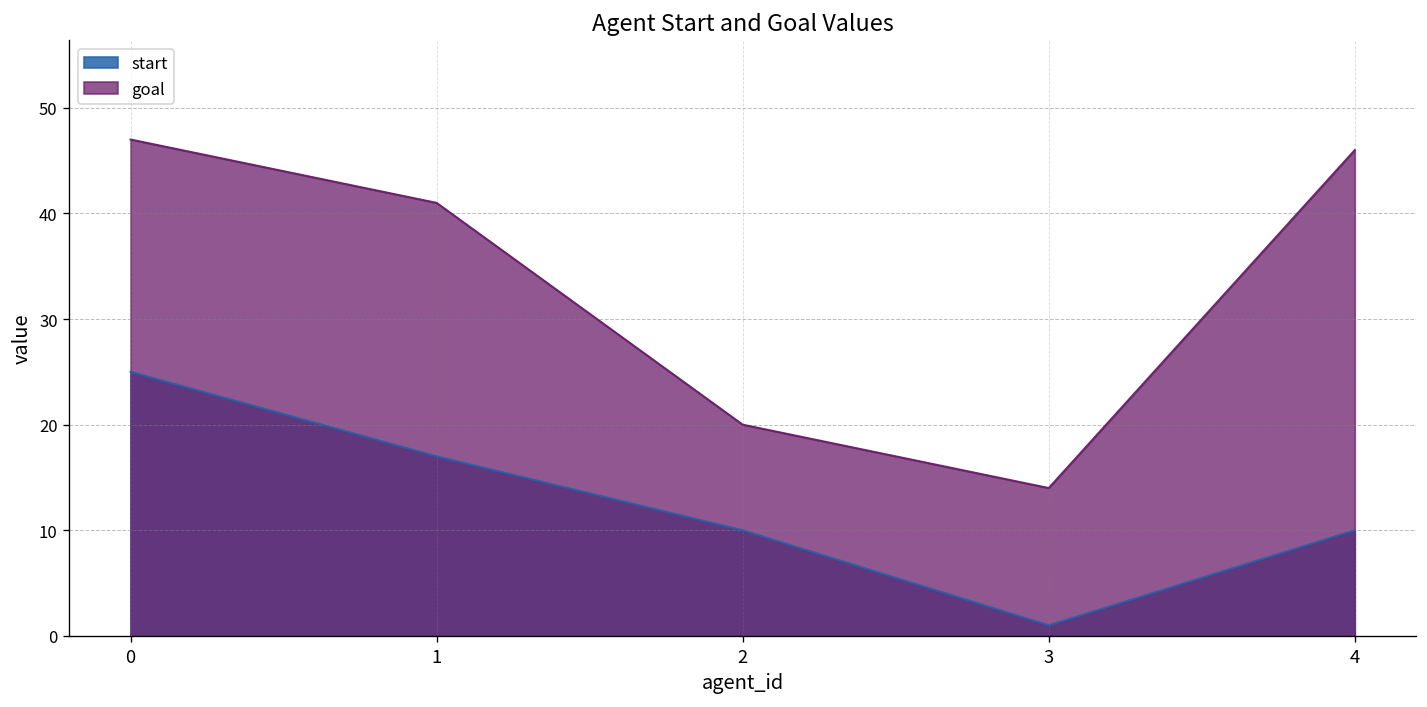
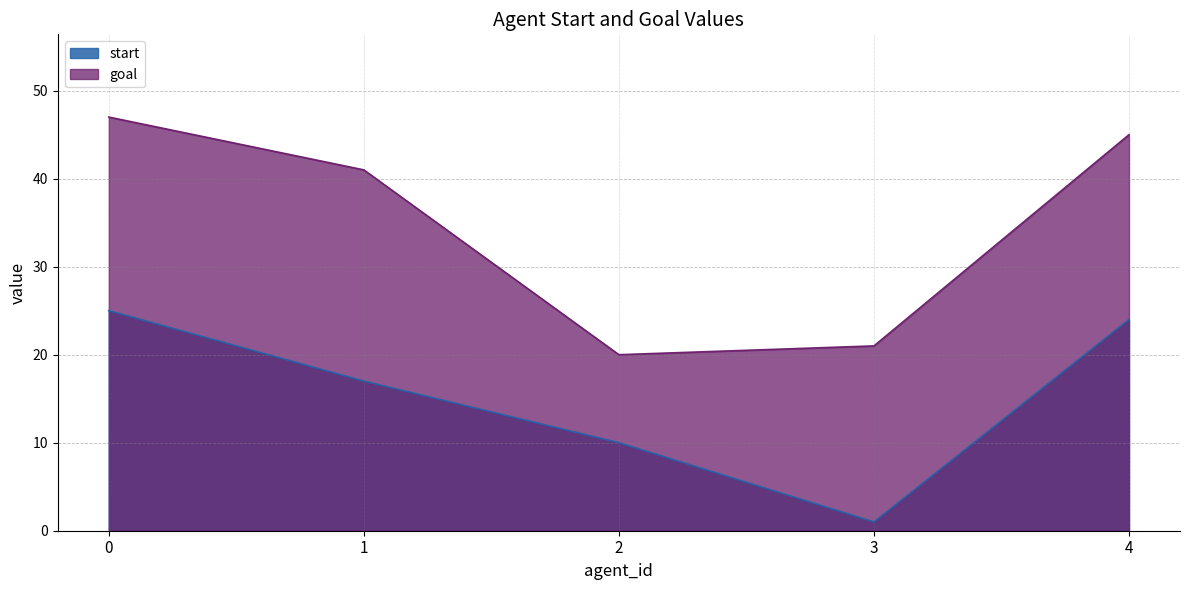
  {
    "start": {
      "0": 25,
      "1": 17,
      "2": 10,
      "3": 1,
-     "4": 10
+     "4": 24
    },
    "goal": {
      "0": 47,
      "1": 41,
      "2": 20,
-     "3": 14,
-     "4": 46
+     "3": 21,
+     "4": 45
    }
  }
